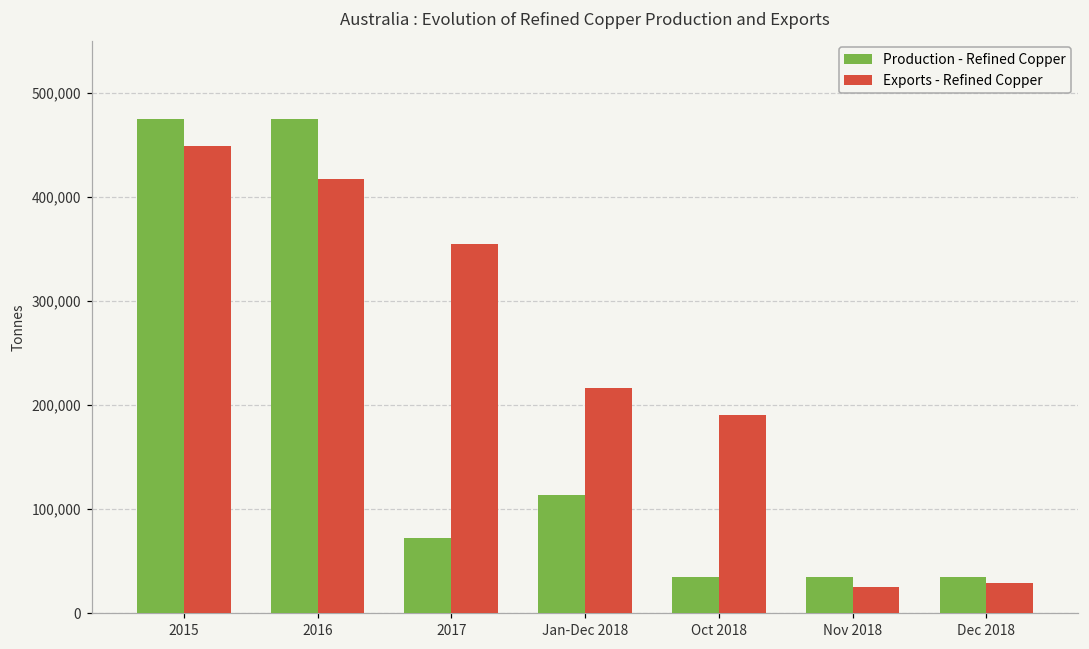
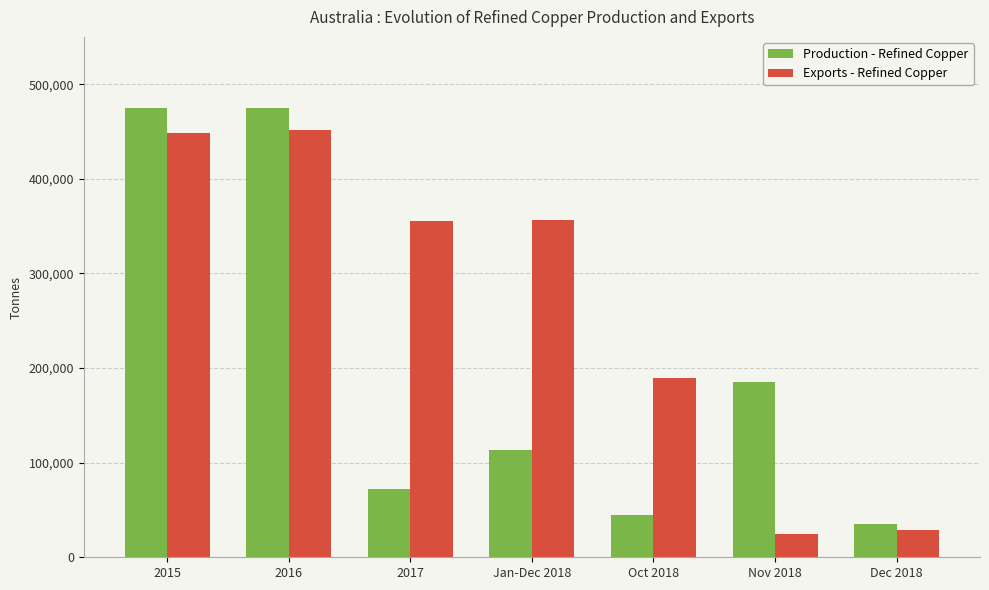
  {
    "Production - Refined Copper": {
      "2015": "470,000",
      "2016": "470,000",
      "2017": "70,000",
      "Jan-Dec 2018": "110,000",
-     "Oct 2018": "30,000",
-     "Nov 2018": "30,000",
+     "Oct 2018": "40,000",
+     "Nov 2018": "190,000",
      "Dec 2018": "30,000"
    },
    "Exports - Refined Copper": {
      "2015": "450,000",
-     "2016": "420,000",
+     "2016": "450,000",
      "2017": "350,000",
-     "Jan-Dec 2018": "220,000",
+     "Jan-Dec 2018": "360,000",
      "Oct 2018": "190,000",
      "Nov 2018": "30,000",
      "Dec 2018": "30,000"
    }
  }
